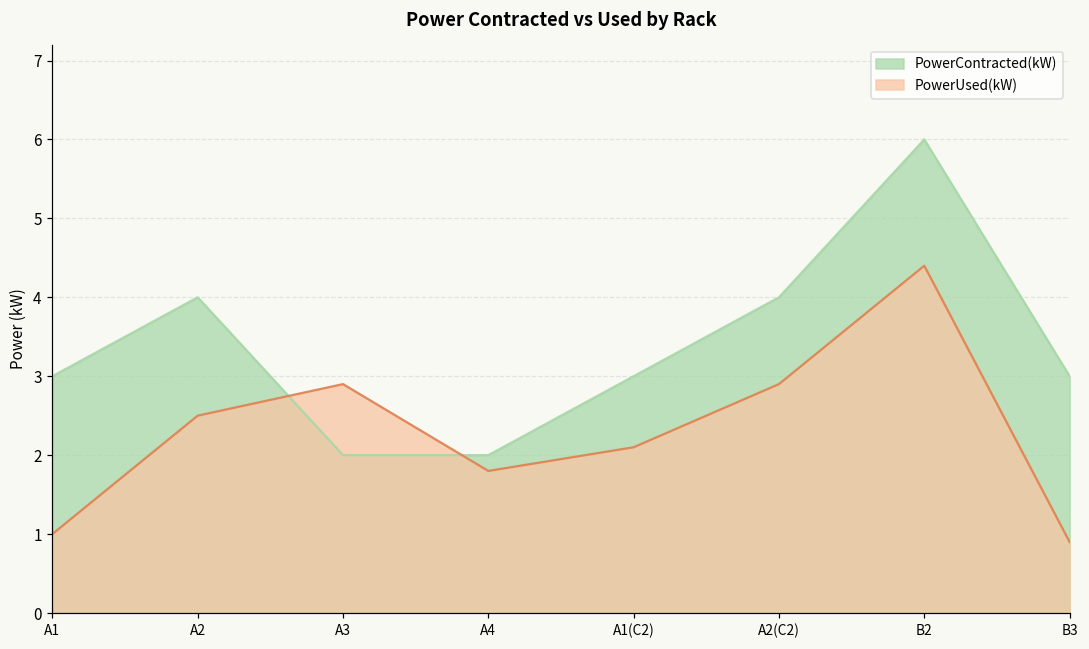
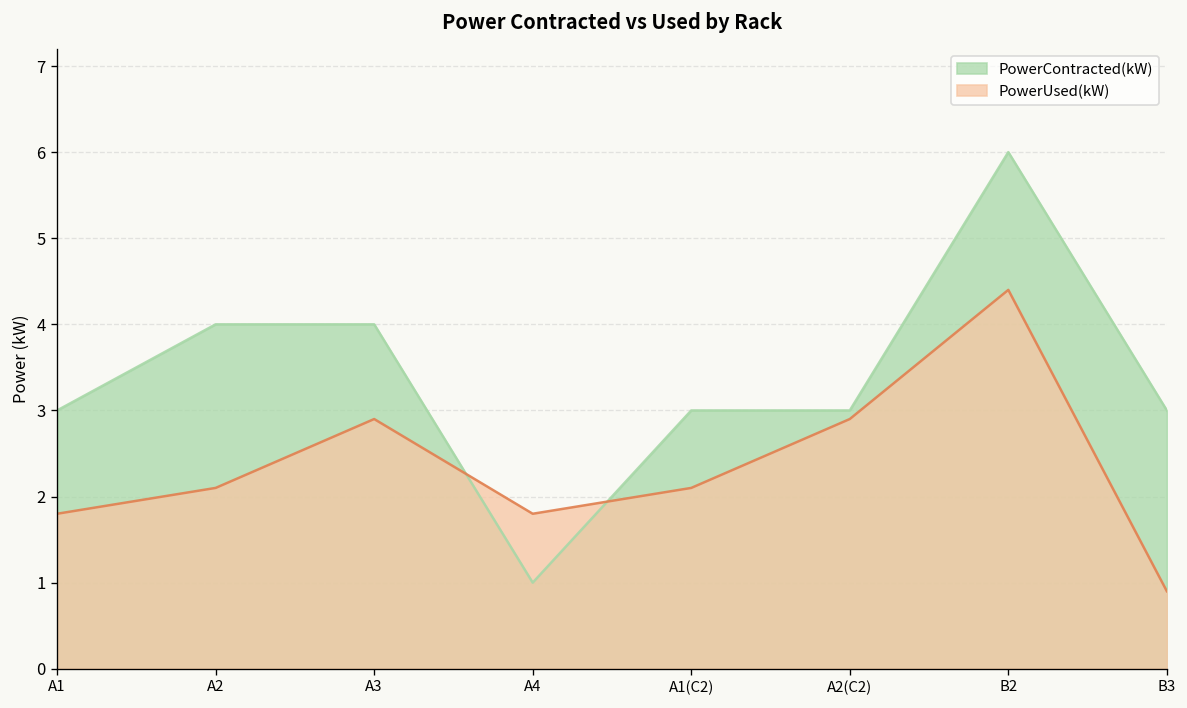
  {
    "PowerContracted(kW)": {
      "A1": 3,
      "A2": 4,
-     "A3": 2,
-     "A4": 2,
+     "A3": 4,
+     "A4": 1,
      "A1(C2)": 3,
-     "A2(C2)": 4,
+     "A2(C2)": 3,
      "B2": 6,
      "B3": 3
    },
    "PowerUsed(kW)": {
-     "A1": 1.0,
-     "A2": 2.5,
+     "A1": 1.8,
+     "A2": 2.1,
      "A3": 2.9,
      "A4": 1.8,
      "A1(C2)": 2.1,
      "A2(C2)": 2.9,
      "B2": 4.4,
      "B3": 0.9
    }
  }
